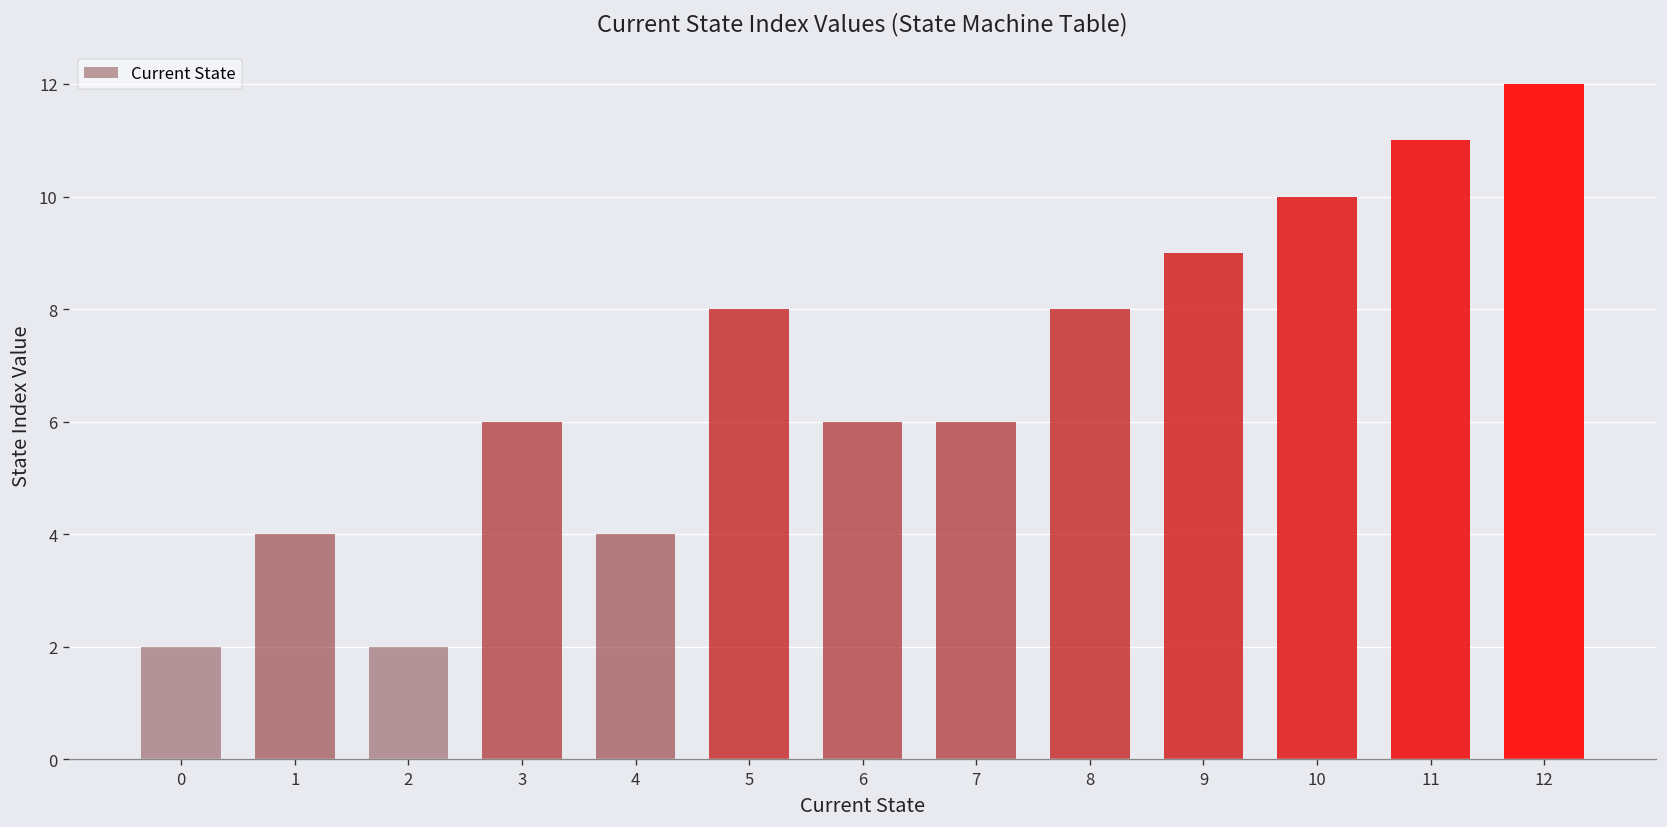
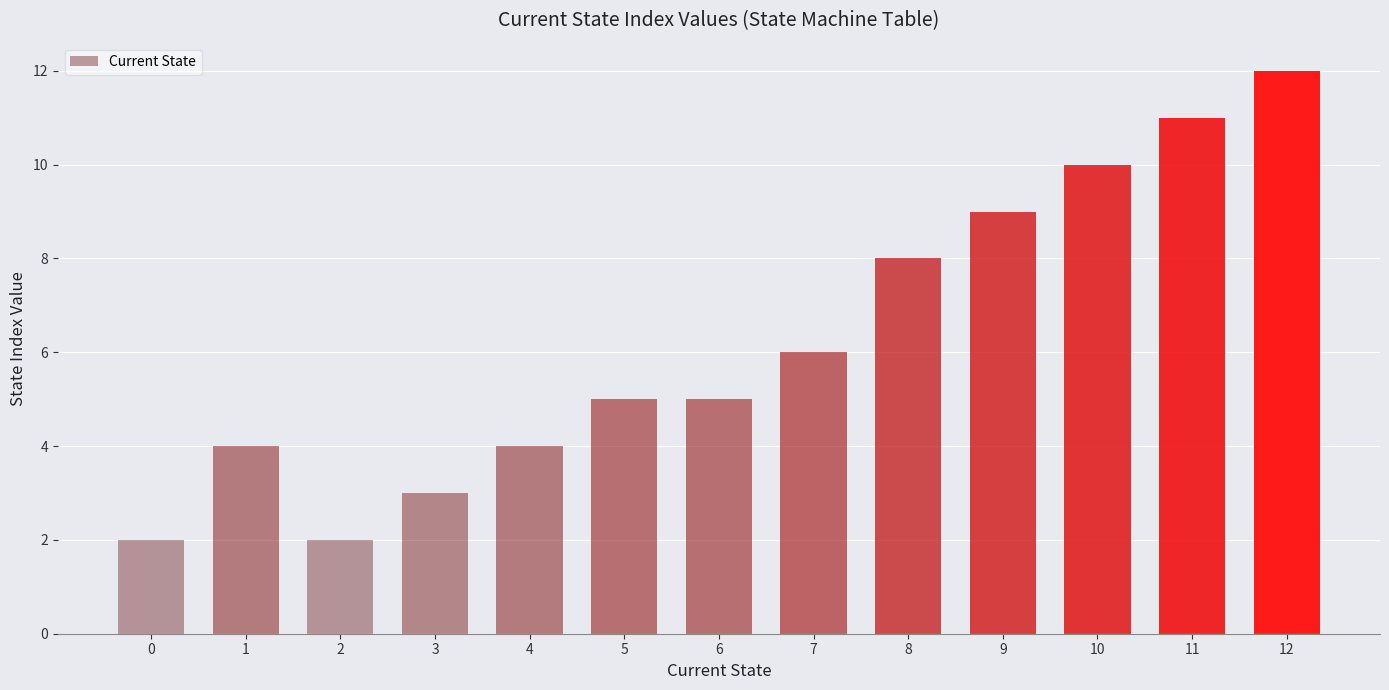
  {
    "0": 2,
    "1": 4,
    "2": 2,
-   "3": 6,
+   "3": 3,
    "4": 4,
-   "5": 8,
-   "6": 6,
+   "5": 5,
+   "6": 5,
    "7": 6,
    "8": 8,
    "9": 9,
    "10": 10,
    "11": 11,
    "12": 12
  }
